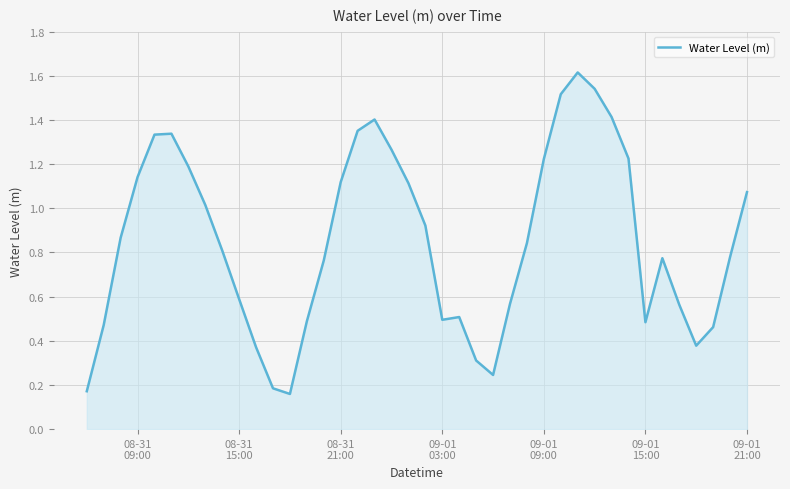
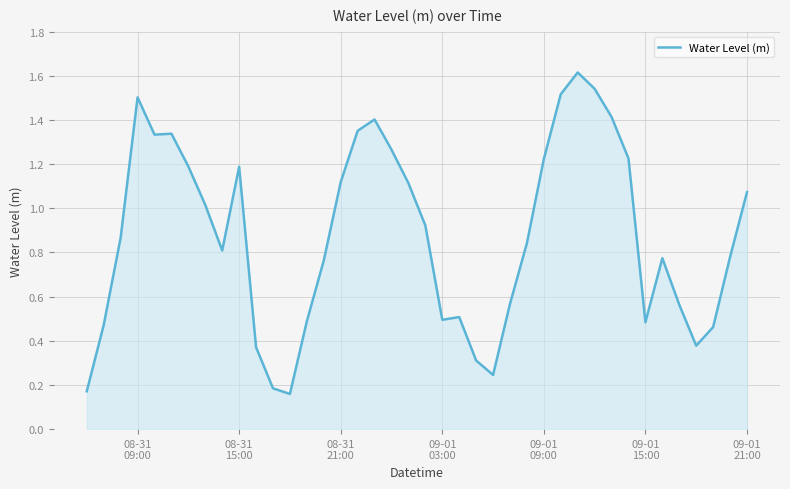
  {
-   "08-31 09:00": 1.14,
-   "08-31 15:00": 0.59,
+   "08-31 09:00": 1.50,
+   "08-31 15:00": 1.19,
    "08-31 21:00": 1.12,
    "09-01 03:00": 0.50,
    "09-01 09:00": 1.22,
    "09-01 15:00": 0.48,
    "09-01 21:00": 1.07
  }
